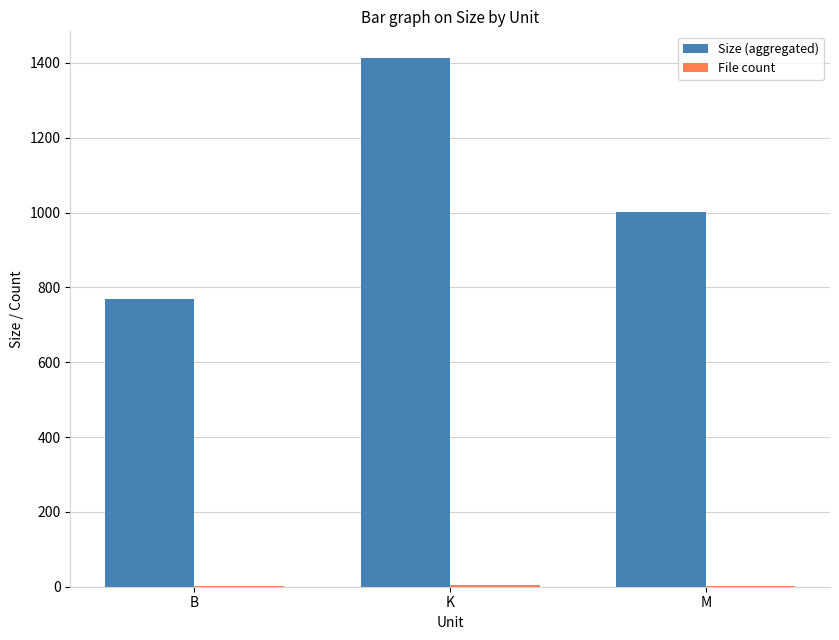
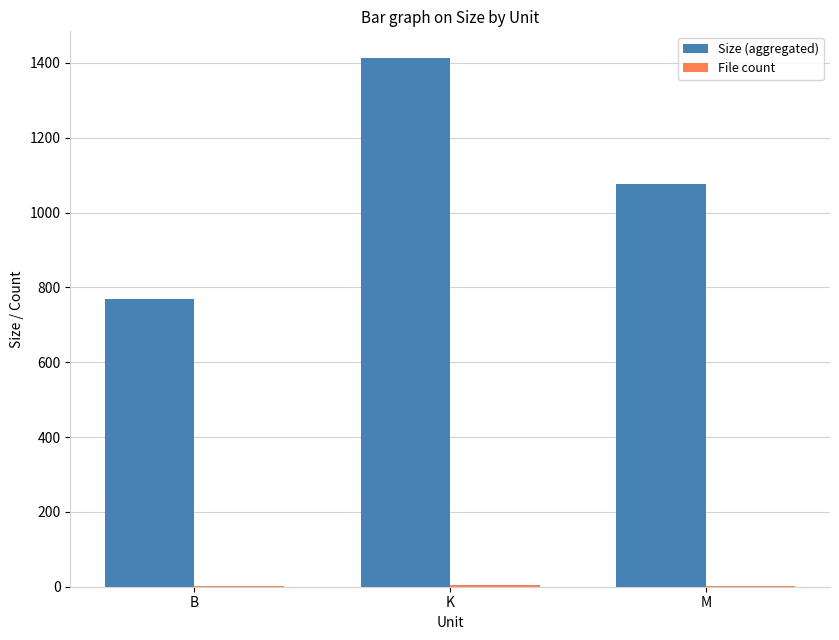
  {
    "Size (aggregated)": {
      "B": 770,
      "K": 1410,
-     "M": 1000
+     "M": 1080
    }
  }
